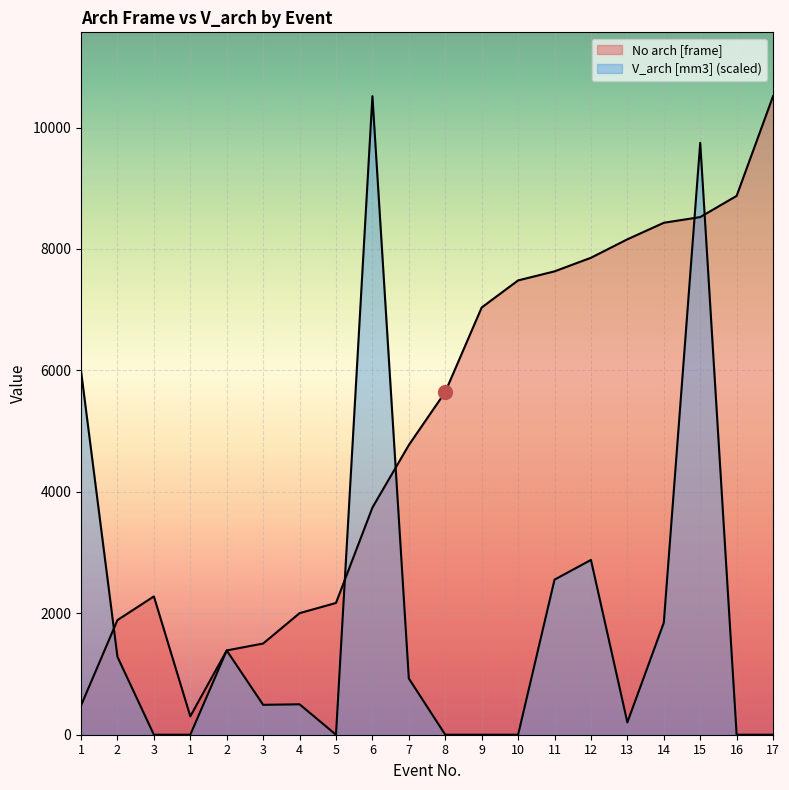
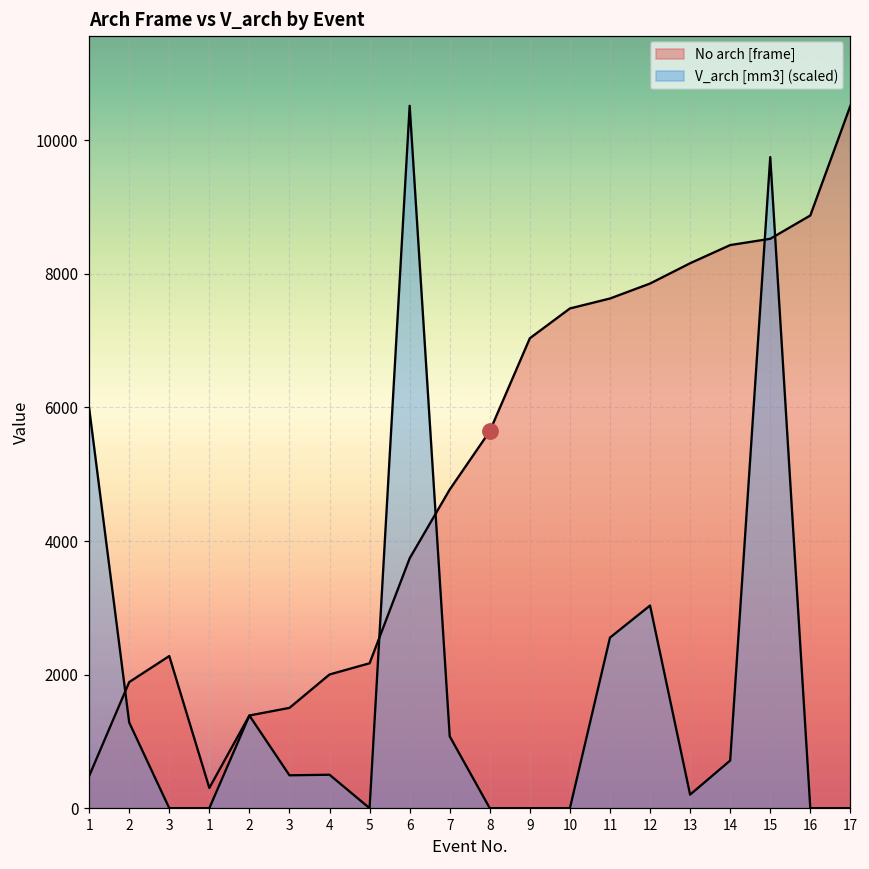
  {
    "V_arch [mm3] (scaled)": {
      "4": 500,
      "5": 0,
      "6": 10500,
-     "7": 900,
+     "7": 1100,
      "8": 0,
      "9": 0,
      "10": 0,
      "11": 2600,
-     "12": 2900,
+     "12": 3000,
      "13": 200,
-     "14": 1800,
+     "14": 700,
      "15": 9700,
      "16": 0,
      "17": 0
    }
  }
